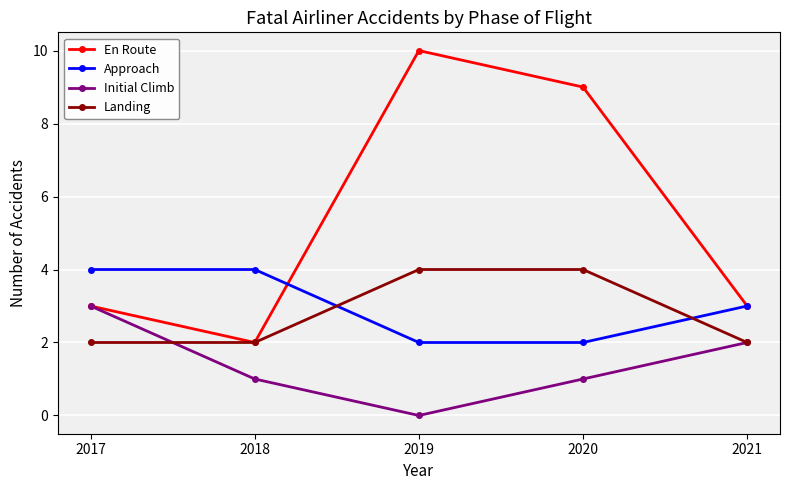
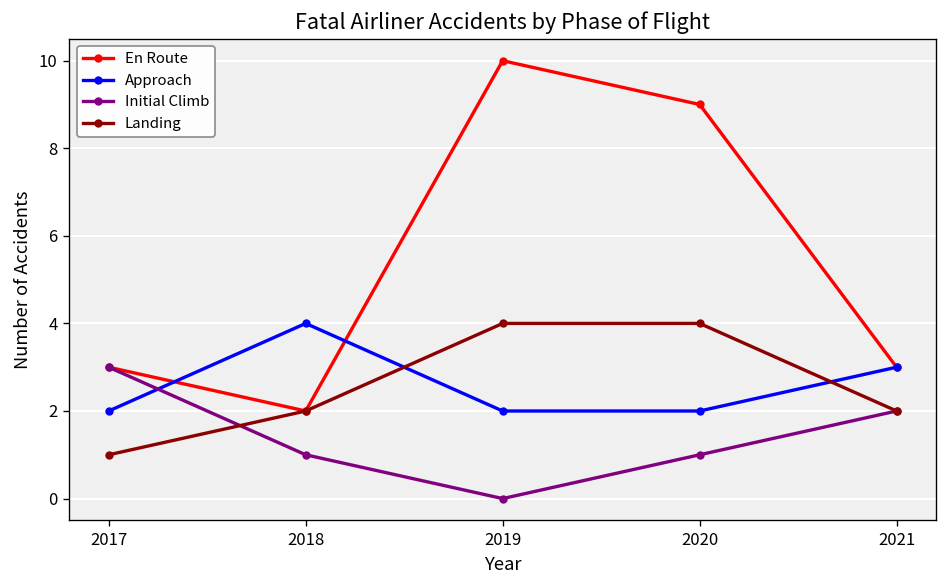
  {
    "En Route": {
      "2019": 10,
      "2020": 9
    },
    "Approach": {
-     "2017": 4,
+     "2017": 2,
      "2018": 4,
      "2019": 2,
      "2020": 2
    },
    "Initial Climb": {
      "2018": 1,
      "2019": 0,
      "2020": 1
    },
    "Landing": {
-     "2017": 2,
+     "2017": 1,
      "2019": 4,
      "2020": 4
    }
  }
